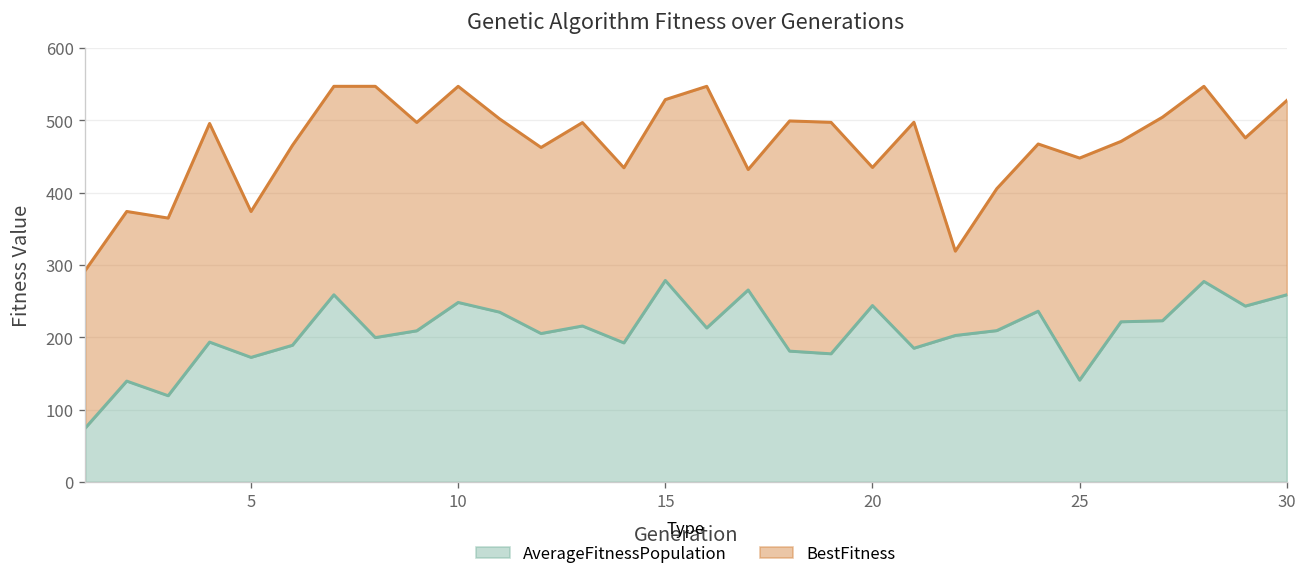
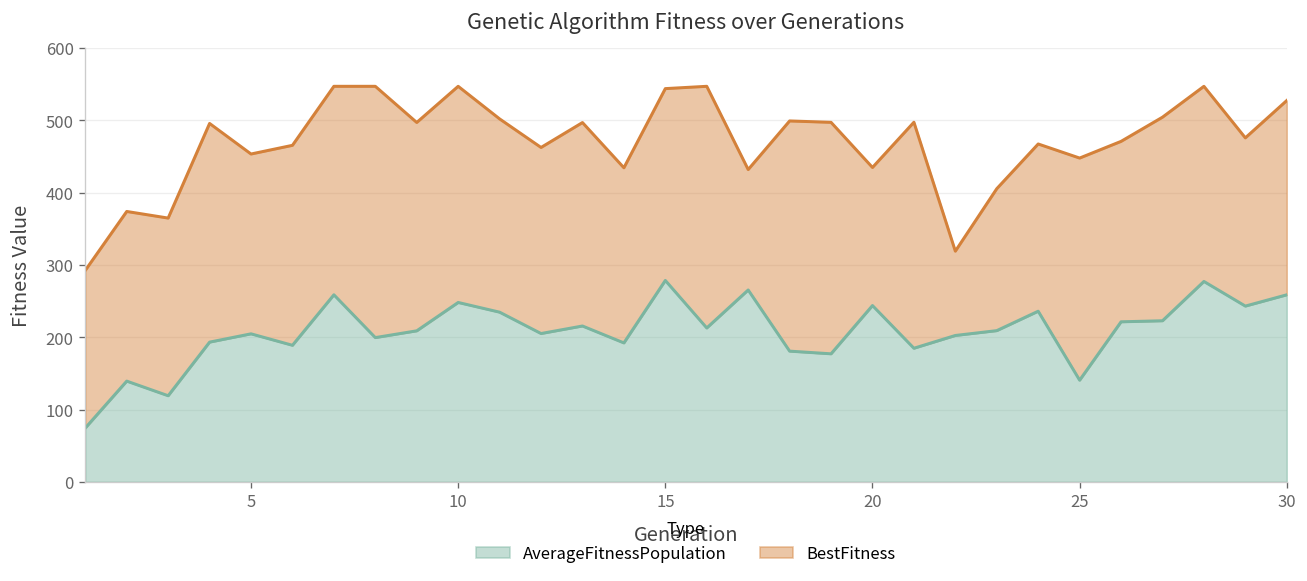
  {
    "BestFitness": {
-     "5": 370,
+     "5": 450,
      "10": 550,
-     "15": 530,
+     "15": 540,
      "20": 430,
      "25": 450,
      "30": 530
    },
    "AverageFitnessPopulation": {
-     "5": 170,
+     "5": 200,
      "10": 250,
      "15": 280,
      "20": 240,
      "25": 140,
      "30": 260
    }
  }
